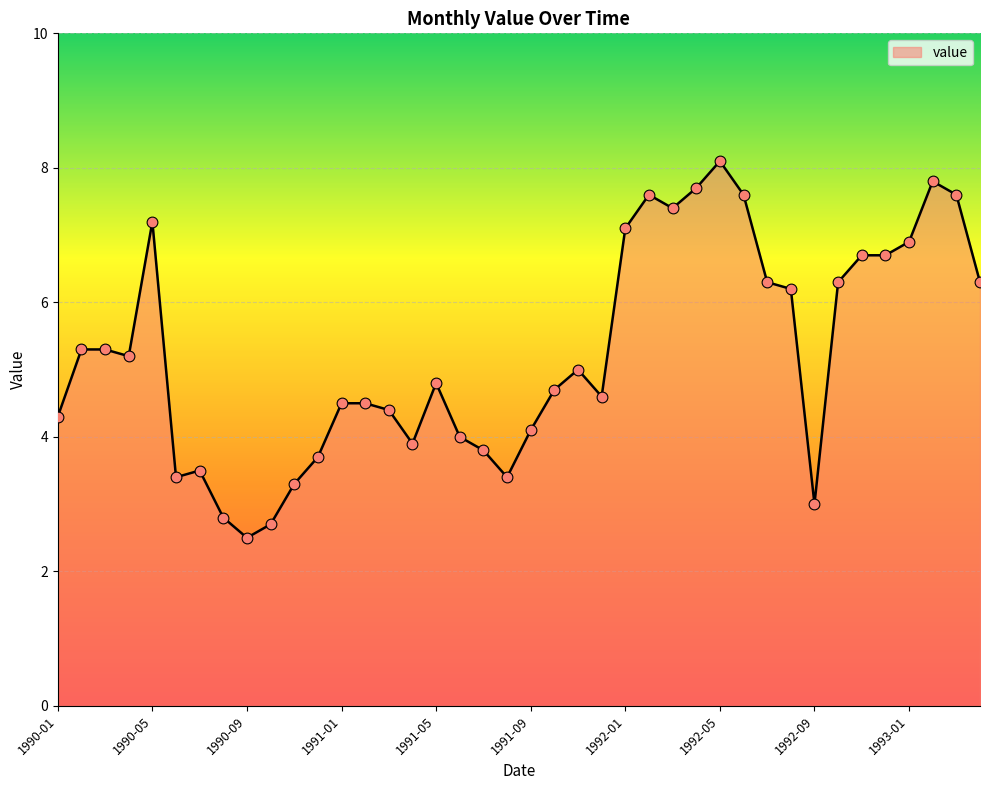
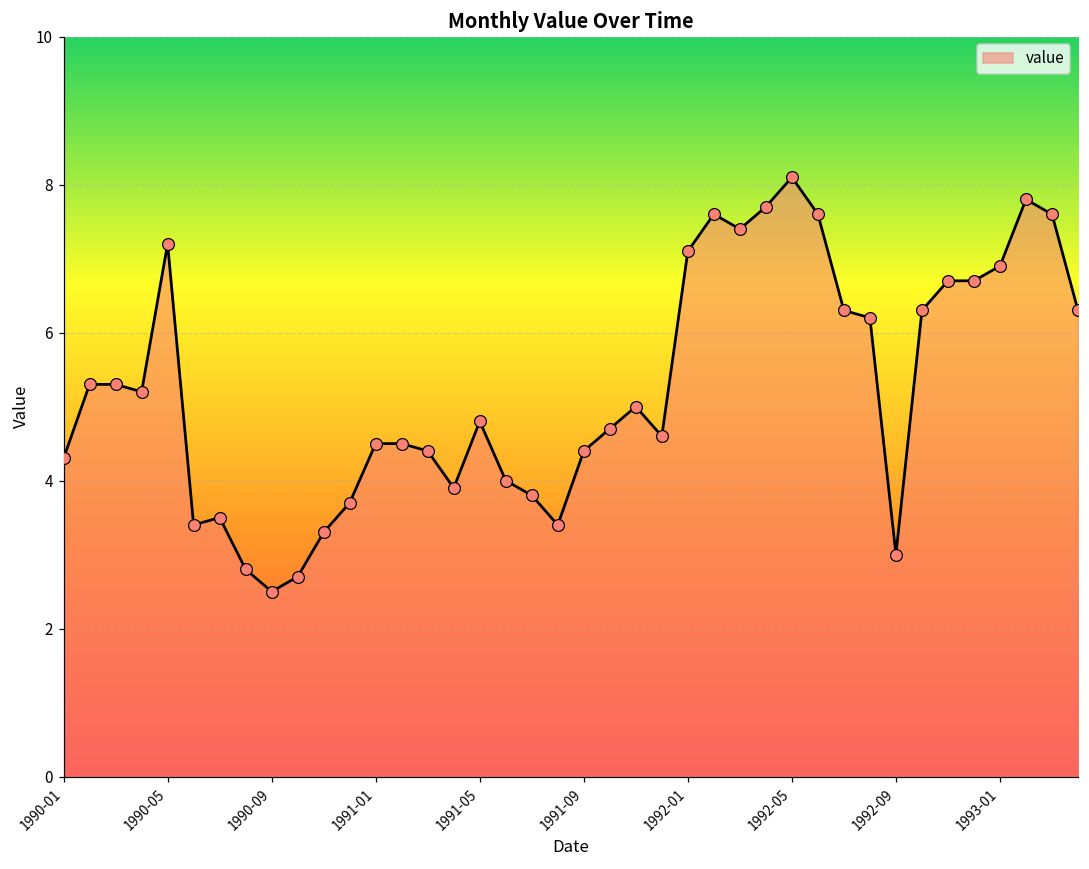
  {
    "1990-01": 4.3,
    "1990-05": 7.2,
    "1990-09": 2.5,
    "1991-01": 4.5,
    "1991-05": 4.8,
-   "1991-09": 4.1,
+   "1991-09": 4.4,
    "1992-01": 7.1,
    "1992-05": 8.1,
    "1992-09": 3.0,
    "1993-01": 6.9
  }
